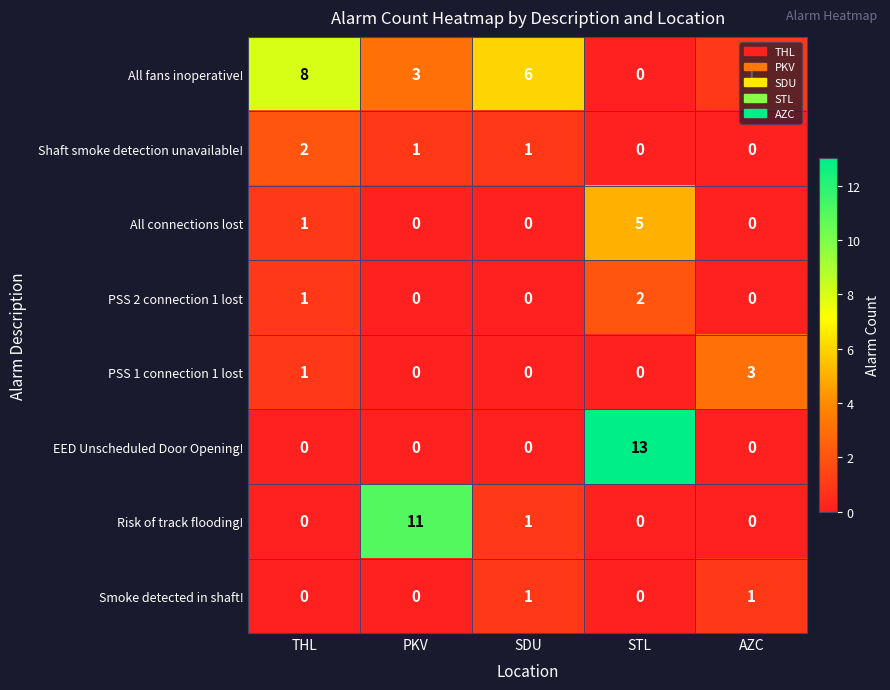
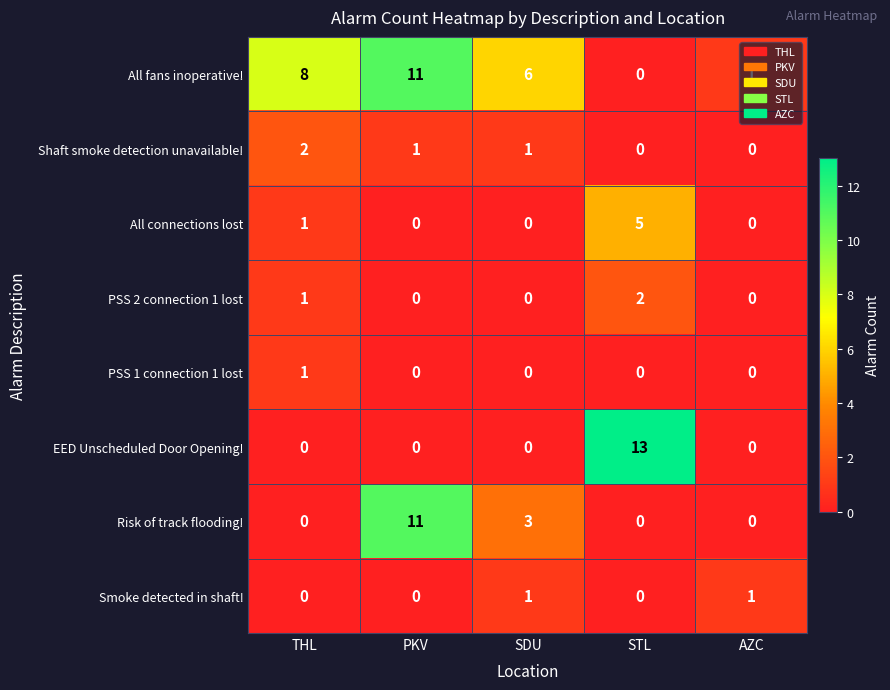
  {
    "All fans inoperative!": {
      "THL": 8,
-     "PKV": 3,
+     "PKV": 11,
      "SDU": 6,
      "STL": 0
    },
    "Shaft smoke detection unavailable!": {
      "THL": 2,
      "PKV": 1,
      "SDU": 1,
      "STL": 0,
      "AZC": 0
    },
    "All connections lost": {
      "THL": 1,
      "PKV": 0,
      "SDU": 0,
      "STL": 5,
      "AZC": 0
    },
    "PSS 2 connection 1 lost": {
      "THL": 1,
      "PKV": 0,
      "SDU": 0,
      "STL": 2,
      "AZC": 0
    },
    "PSS 1 connection 1 lost": {
      "THL": 1,
      "PKV": 0,
      "SDU": 0,
      "STL": 0,
-     "AZC": 3
+     "AZC": 0
    },
    "EED Unscheduled Door Opening!": {
      "THL": 0,
      "PKV": 0,
      "SDU": 0,
      "STL": 13,
      "AZC": 0
    },
    "Risk of track flooding!": {
      "THL": 0,
      "PKV": 11,
-     "SDU": 1,
+     "SDU": 3,
      "STL": 0,
      "AZC": 0
    },
    "Smoke detected in shaft!": {
      "THL": 0,
      "PKV": 0,
      "SDU": 1,
      "STL": 0,
      "AZC": 1
    }
  }
